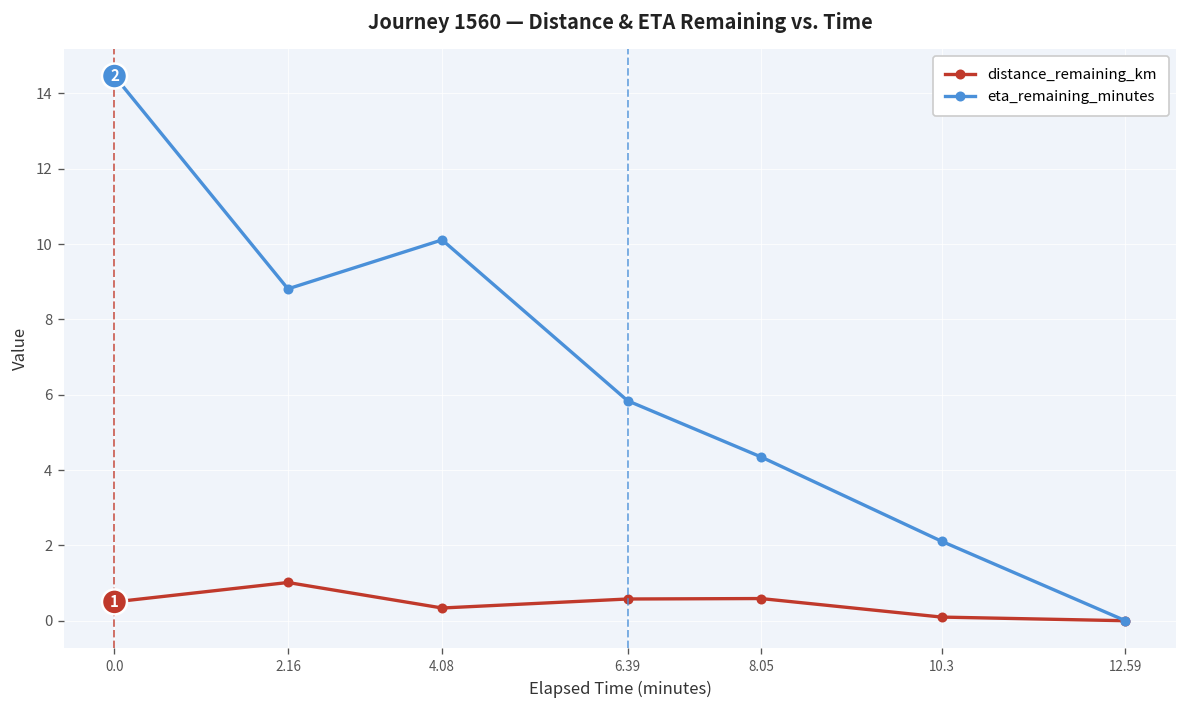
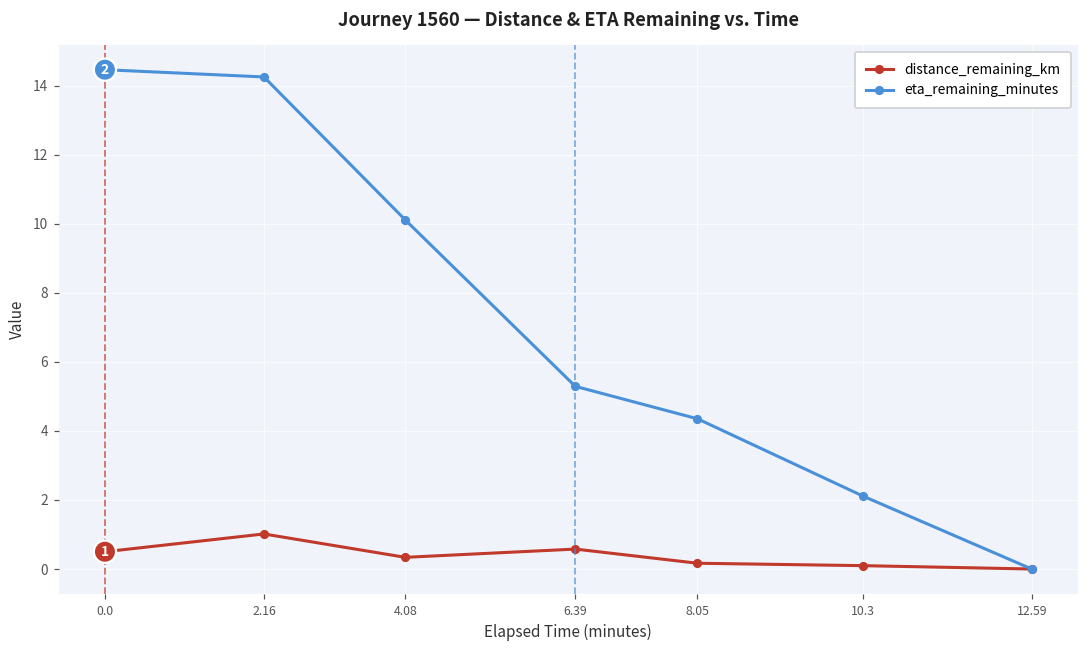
  {
    "distance_remaining_km": {
      "2.16": 1.0,
      "4.08": 0.3,
      "6.39": 0.6,
-     "8.05": 0.6,
+     "8.05": 0.2,
      "10.3": 0.1
    },
    "eta_remaining_minutes": {
-     "2.16": 8.8,
+     "2.16": 14.3,
      "4.08": 10.1,
-     "6.39": 5.8,
+     "6.39": 5.3,
      "8.05": 4.4,
      "10.3": 2.1
    }
  }
